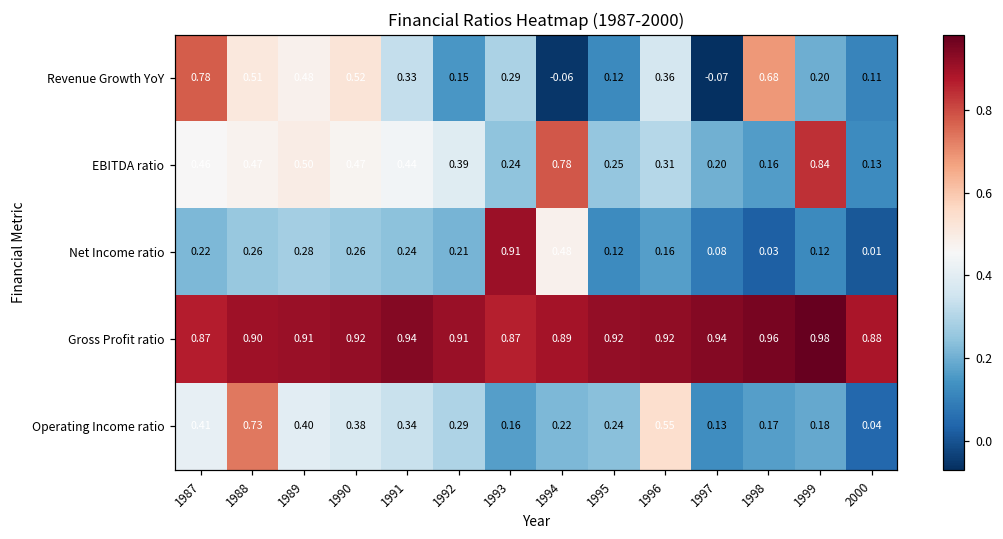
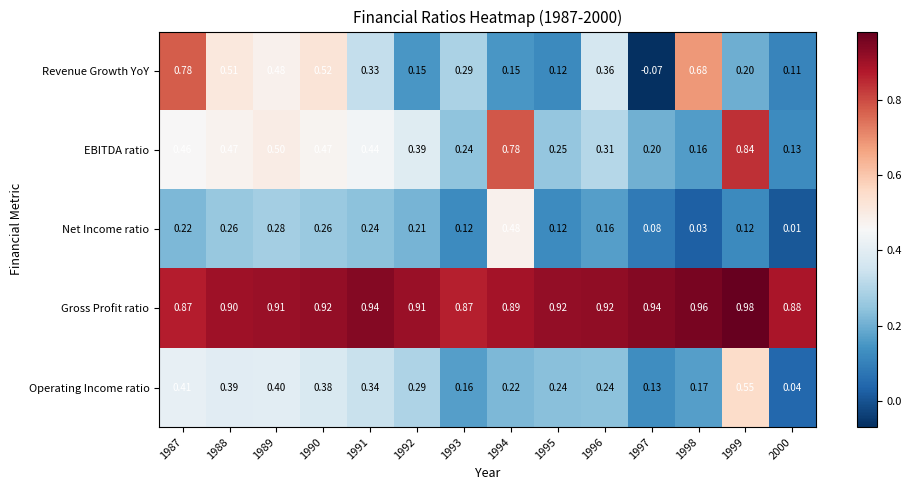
  {
    "Revenue Growth YoY": {
      "1987": 0.78,
      "1991": 0.33,
      "1992": 0.15,
      "1993": 0.29,
-     "1994": -0.06,
+     "1994": 0.15,
      "1995": 0.12,
      "1996": 0.36,
      "1997": -0.07,
      "1998": 0.68,
      "1999": 0.20,
      "2000": 0.11
    },
    "EBITDA ratio": {
      "1992": 0.39,
      "1993": 0.24,
      "1994": 0.78,
      "1995": 0.25,
      "1996": 0.31,
      "1997": 0.20,
      "1998": 0.16,
      "1999": 0.84,
      "2000": 0.13
    },
    "Net Income ratio": {
      "1987": 0.22,
      "1988": 0.26,
      "1989": 0.28,
      "1990": 0.26,
      "1991": 0.24,
      "1992": 0.21,
-     "1993": 0.91,
+     "1993": 0.12,
      "1995": 0.12,
      "1996": 0.16,
      "1997": 0.08,
      "1998": 0.03,
      "1999": 0.12,
      "2000": 0.01
    },
    "Gross Profit ratio": {
      "1987": 0.87,
      "1988": 0.90,
      "1989": 0.91,
      "1990": 0.92,
      "1991": 0.94,
      "1992": 0.91,
      "1993": 0.87,
      "1994": 0.89,
      "1995": 0.92,
      "1996": 0.92,
      "1997": 0.94,
      "1998": 0.96,
      "1999": 0.98,
      "2000": 0.88
    },
    "Operating Income ratio": {
-     "1988": 0.73,
+     "1988": 0.39,
      "1989": 0.40,
      "1990": 0.38,
      "1991": 0.34,
      "1992": 0.29,
      "1993": 0.16,
      "1994": 0.22,
      "1995": 0.24,
-     "1996": 0.55,
+     "1996": 0.24,
      "1997": 0.13,
      "1998": 0.17,
-     "1999": 0.18,
+     "1999": 0.55,
      "2000": 0.04
    }
  }
